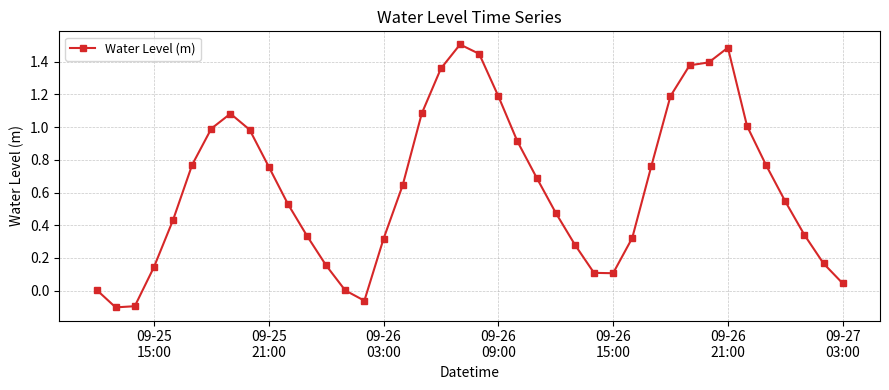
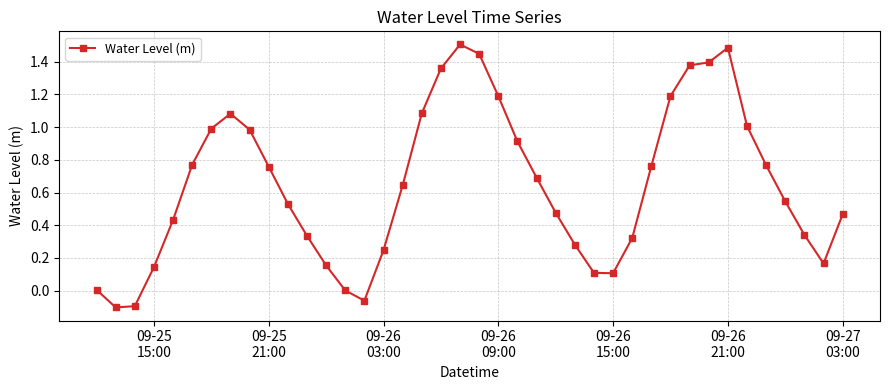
  {
    "09-25 15:00": 0.14,
    "09-25 21:00": 0.76,
-   "09-26 03:00": 0.32,
+   "09-26 03:00": 0.25,
    "09-26 09:00": 1.19,
    "09-26 15:00": 0.11,
    "09-26 21:00": 1.49,
-   "09-27 03:00": 0.04
+   "09-27 03:00": 0.47
  }
